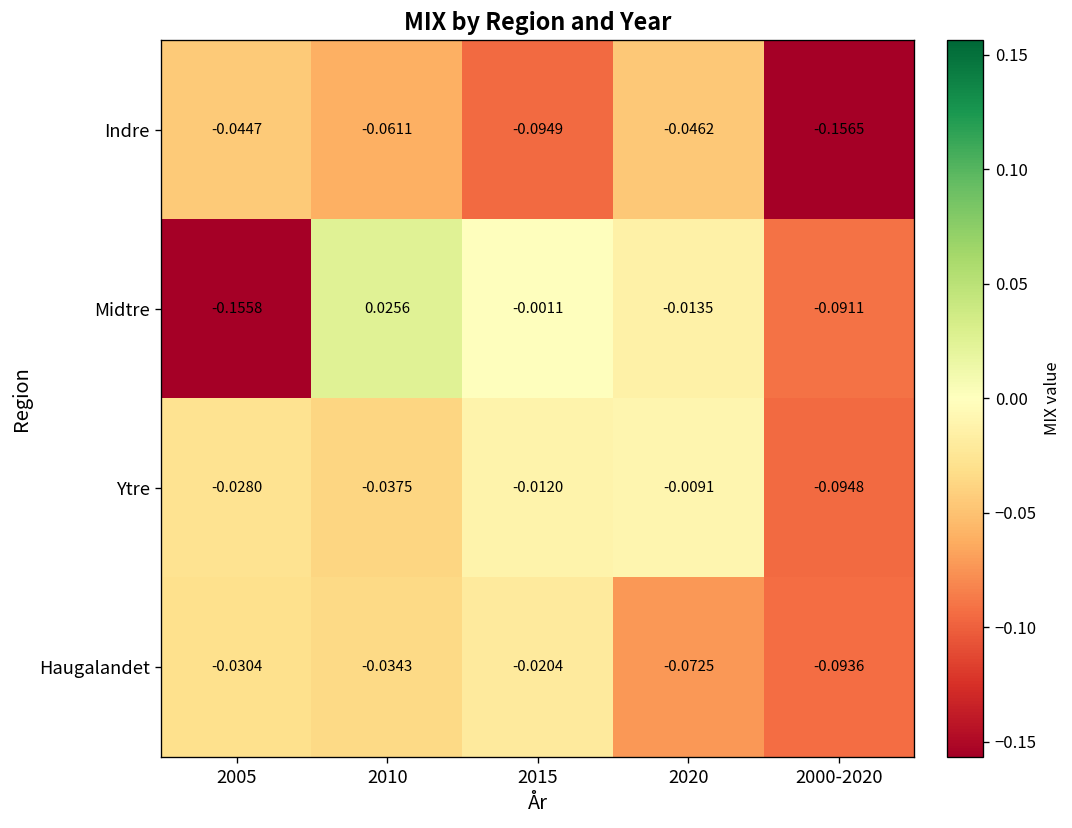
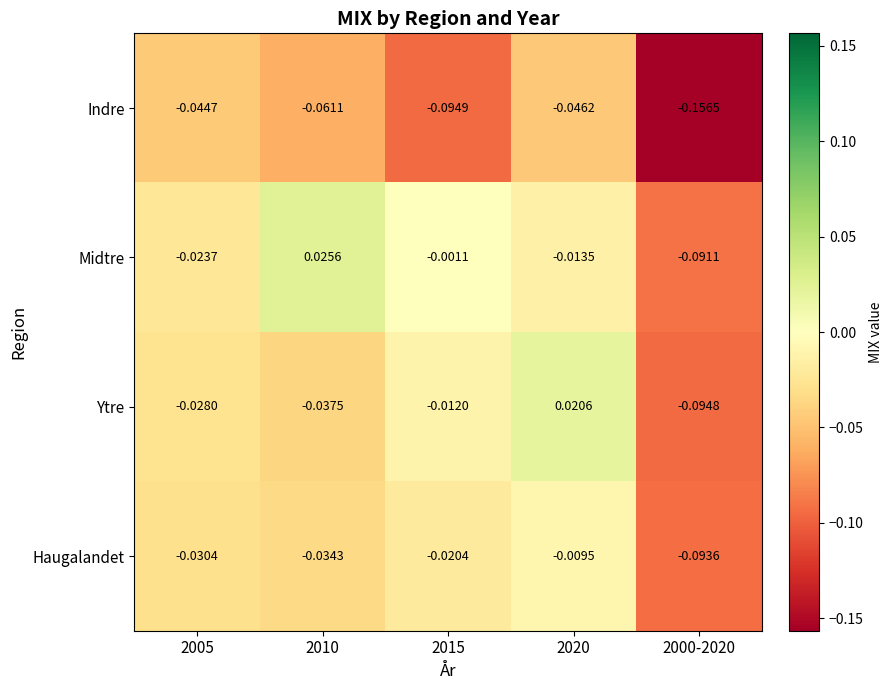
  {
    "Indre": {
      "2005": -0.0447,
      "2010": -0.0611,
      "2015": -0.0949,
      "2020": -0.0462,
      "2000-2020": -0.1565
    },
    "Midtre": {
-     "2005": -0.1558,
+     "2005": -0.0237,
      "2010": 0.0256,
      "2015": -0.0011,
      "2020": -0.0135,
      "2000-2020": -0.0911
    },
    "Ytre": {
      "2005": -0.0280,
      "2010": -0.0375,
      "2015": -0.0120,
-     "2020": -0.0091,
+     "2020": 0.0206,
      "2000-2020": -0.0948
    },
    "Haugalandet": {
      "2005": -0.0304,
      "2010": -0.0343,
      "2015": -0.0204,
-     "2020": -0.0725,
+     "2020": -0.0095,
      "2000-2020": -0.0936
    }
  }
